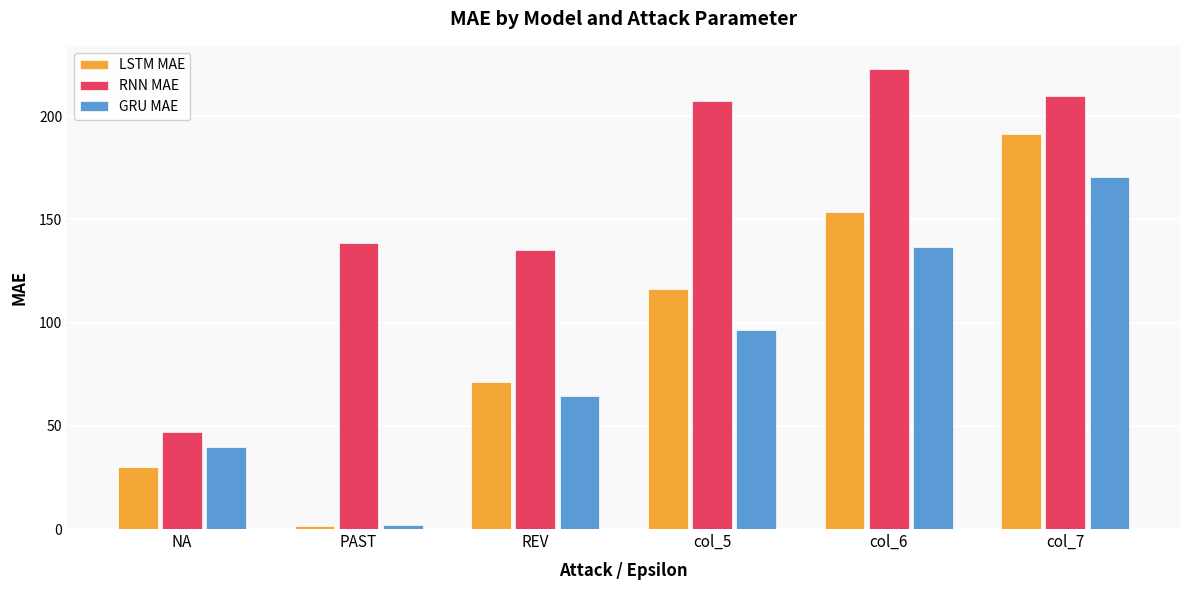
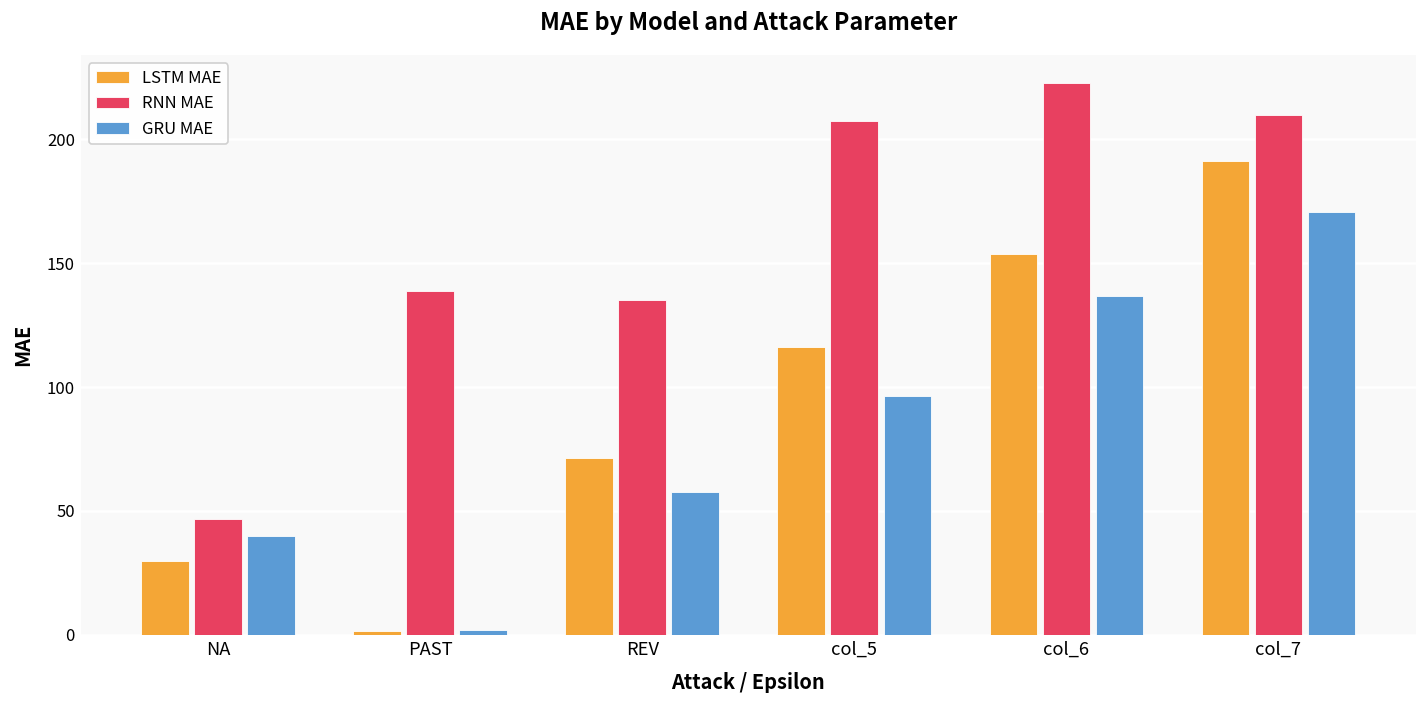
  {
    "LSTM MAE": {
      "NA": 30,
      "PAST": 2,
      "REV": 71,
      "col_5": 116,
      "col_6": 154,
      "col_7": 191
    },
    "RNN MAE": {
      "NA": 47,
      "PAST": 139,
      "REV": 135,
      "col_5": 207,
      "col_6": 223,
      "col_7": 210
    },
    "GRU MAE": {
      "NA": 40,
      "PAST": 2,
-     "REV": 65,
+     "REV": 58,
      "col_5": 96,
      "col_6": 137,
      "col_7": 171
    }
  }
